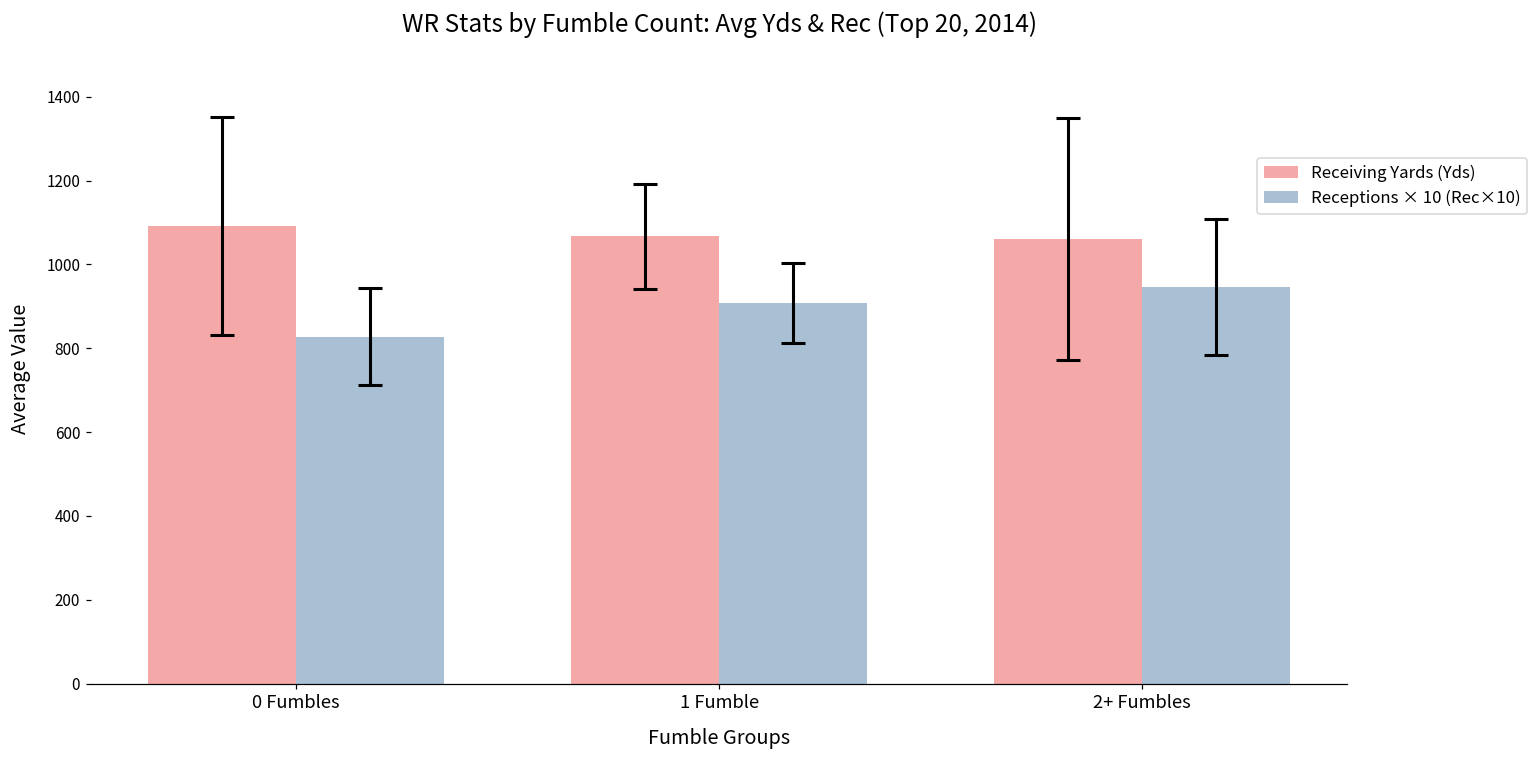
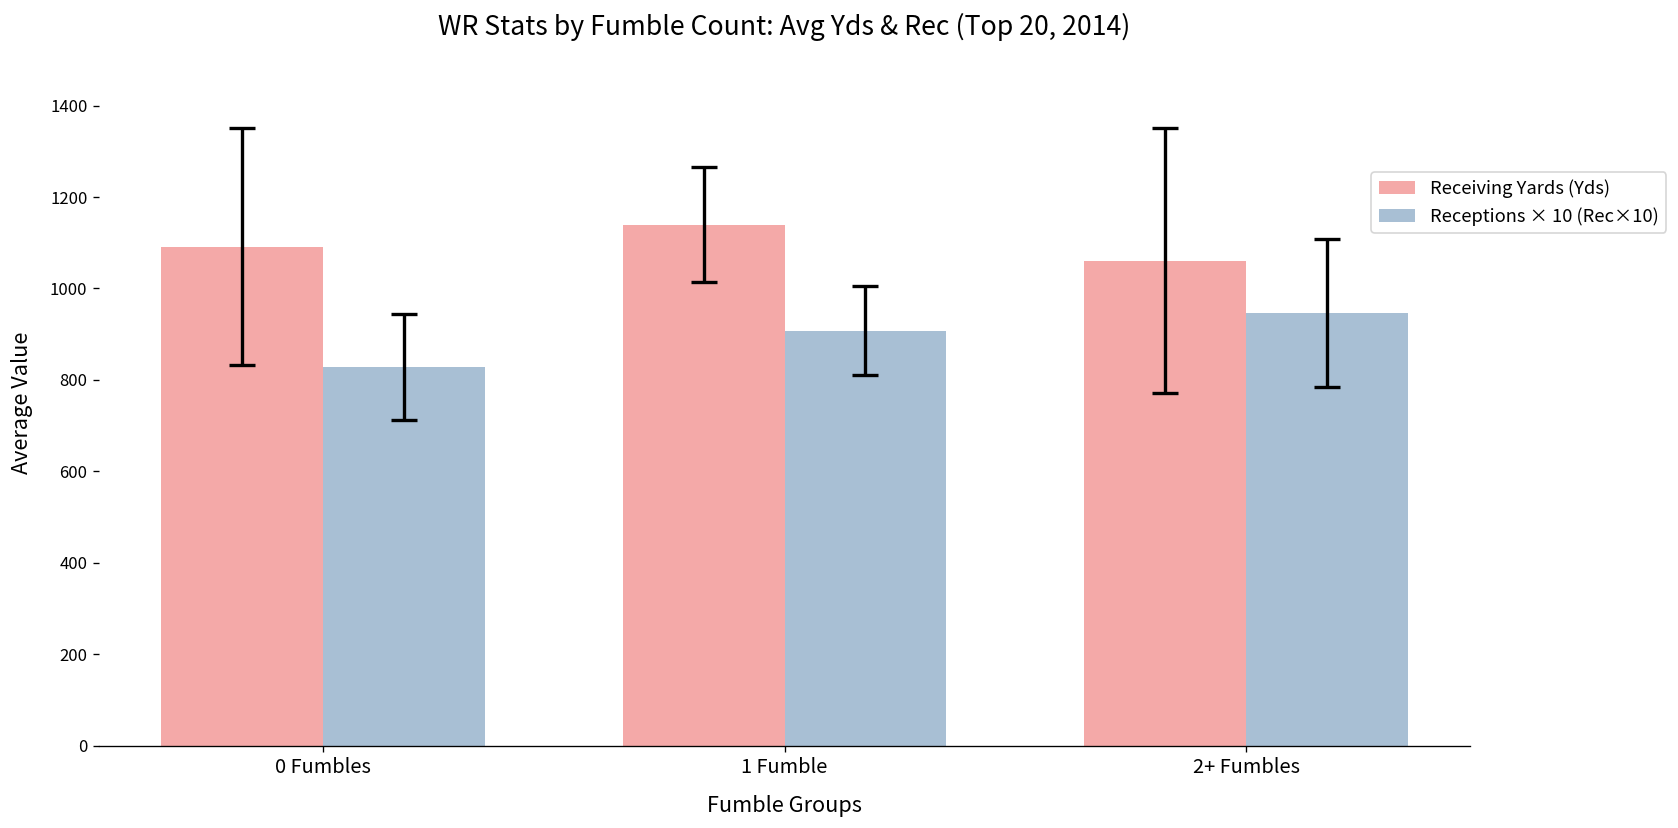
  {
    "Receiving Yards (Yds)": {
      "0 Fumbles": 1090,
-     "1 Fumble": 1070,
+     "1 Fumble": 1140,
      "2+ Fumbles": 1060
    },
    "Receptions × 10 (Rec×10)": {
      "0 Fumbles": 830,
      "1 Fumble": 910,
      "2+ Fumbles": 950
    }
  }
